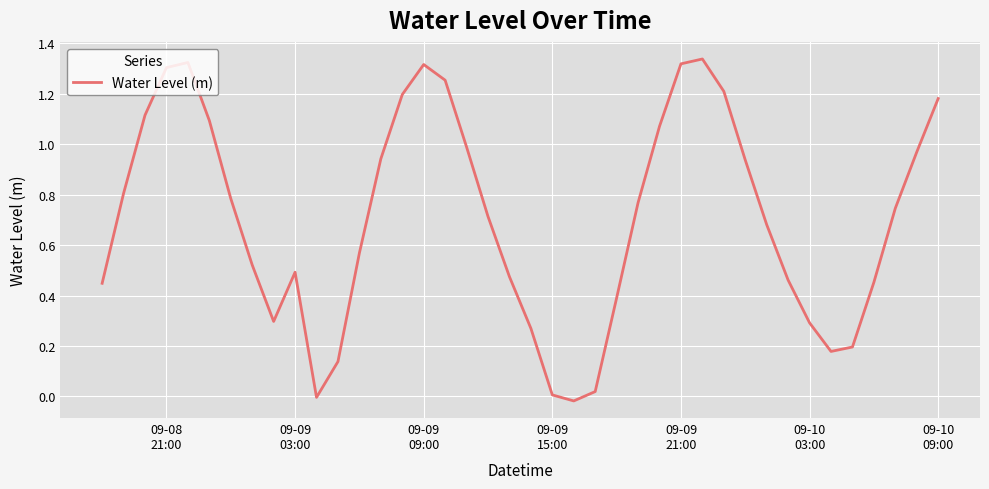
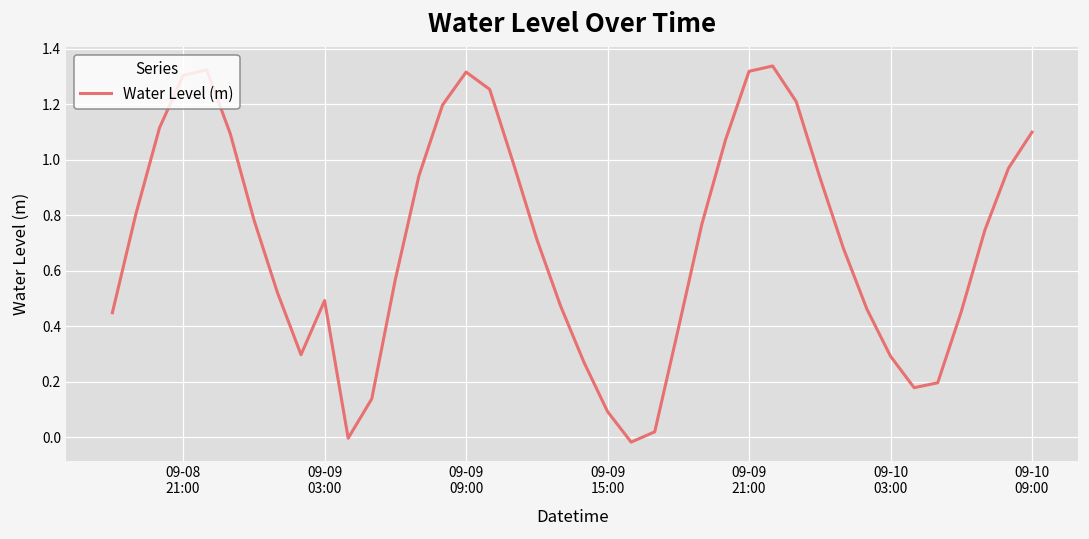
  {
    "09-09 03:00": 0.49,
    "09-09 09:00": 1.32,
-   "09-09 15:00": 0.01,
+   "09-09 15:00": 0.09,
    "09-09 21:00": 1.32,
    "09-10 03:00": 0.29,
-   "09-10 09:00": 1.18
+   "09-10 09:00": 1.10
  }
